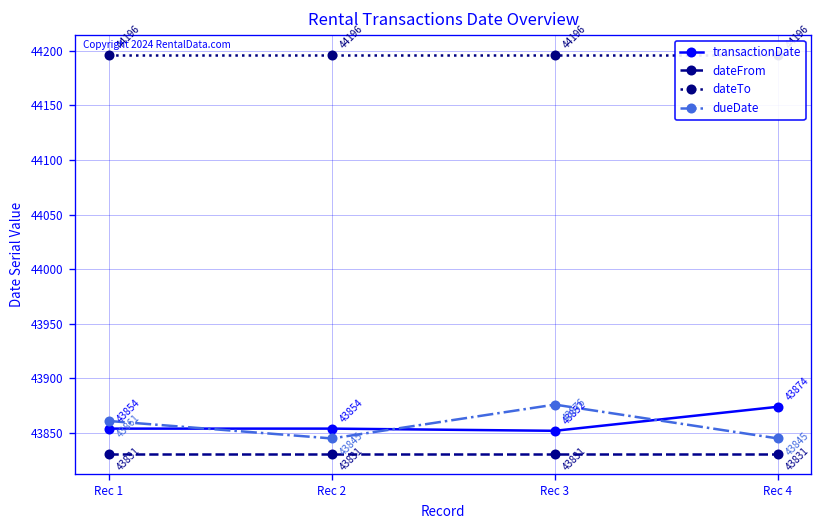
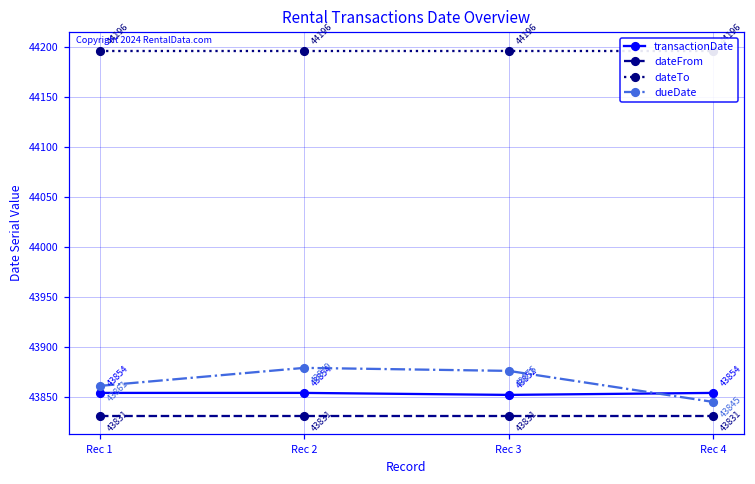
  {
    "transactionDate": {
      "Rec 2": 43854,
-     "Rec 4": 43874
+     "Rec 4": 43854
    },
    "dueDate": {
-     "Rec 2": 43845
+     "Rec 2": 43879
    }
  }
